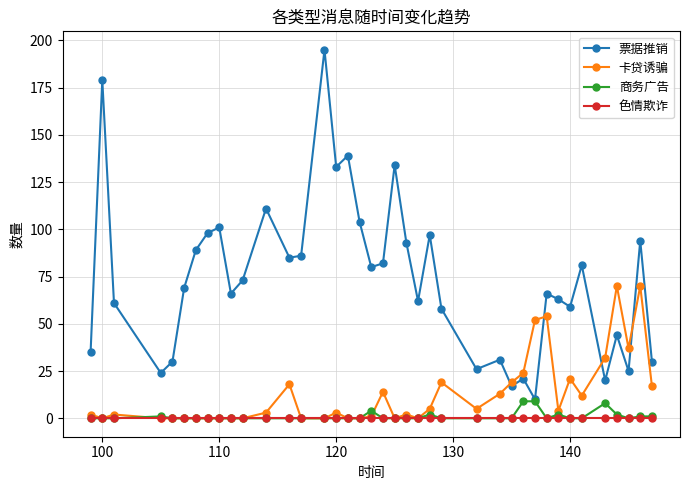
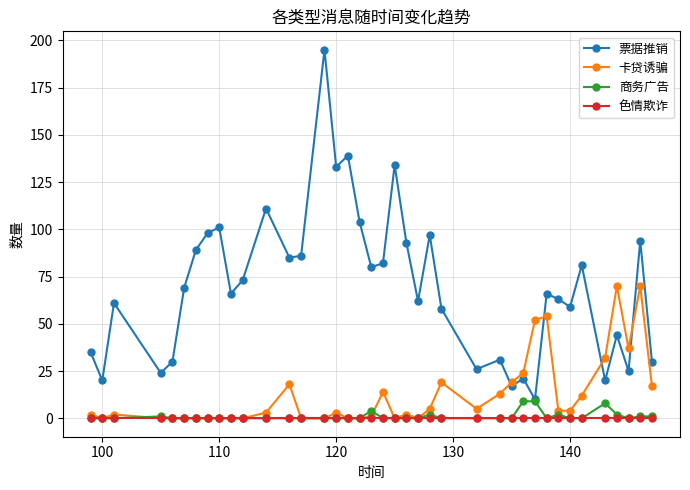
  {
    "票据推销": {
-     "100": 179,
+     "100": 20,
      "110": 101,
      "120": 133,
      "140": 59
    },
    "卡贷诱骗": {
      "120": 3,
-     "140": 21
+     "140": 4
    }
  }
